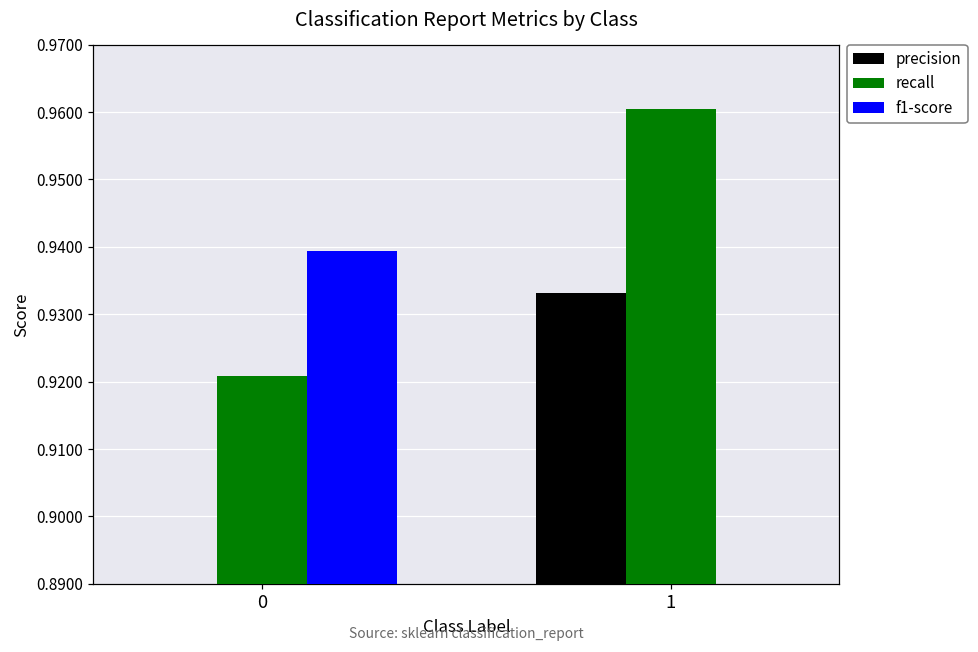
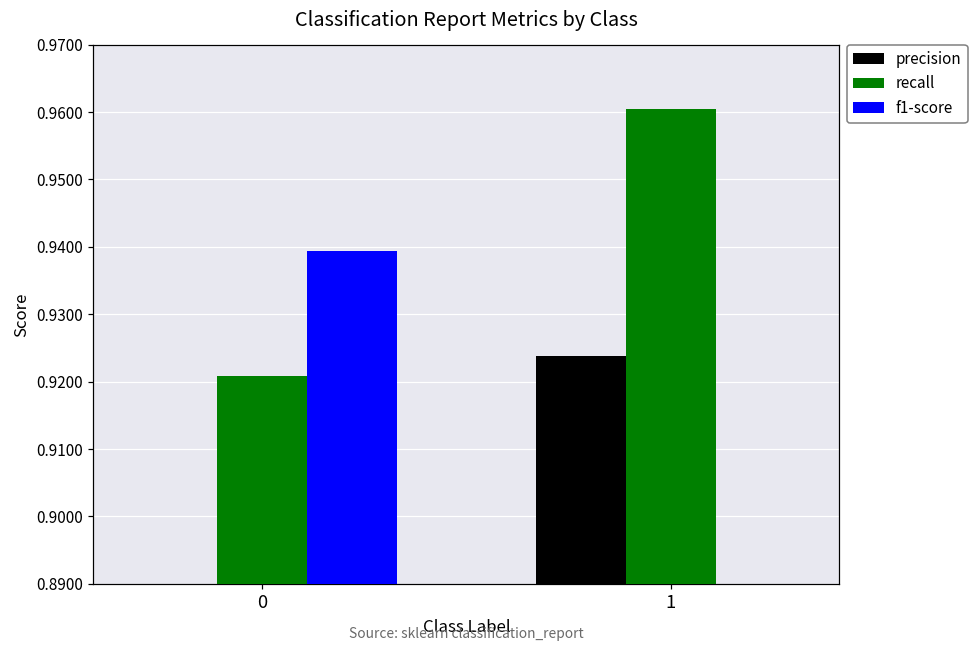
  {
    "precision": {
-     "1": 0.933
+     "1": 0.924
    },
    "recall": {
      "0": 0.921,
      "1": 0.960
    },
    "f1-score": {
      "0": 0.939
    }
  }
